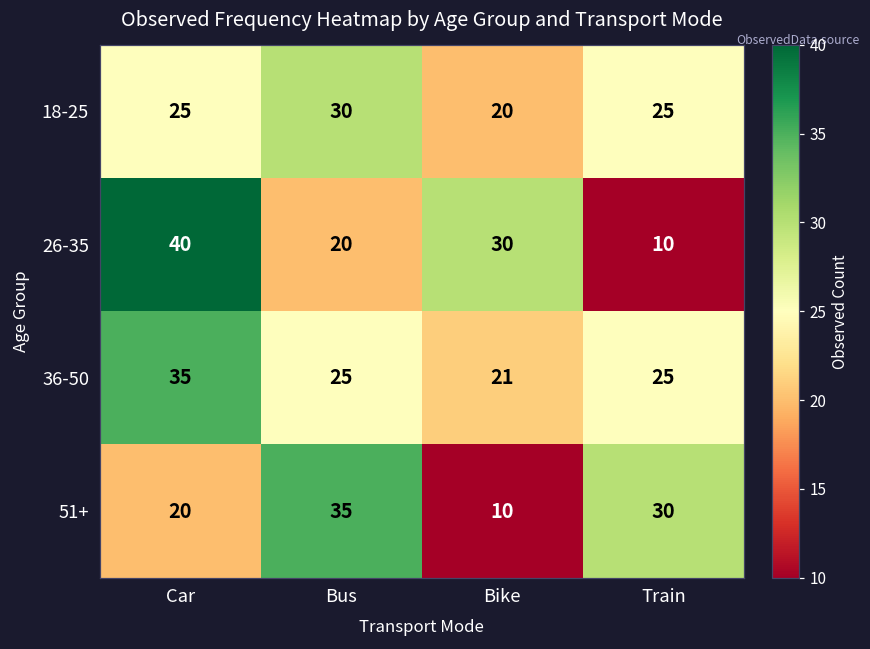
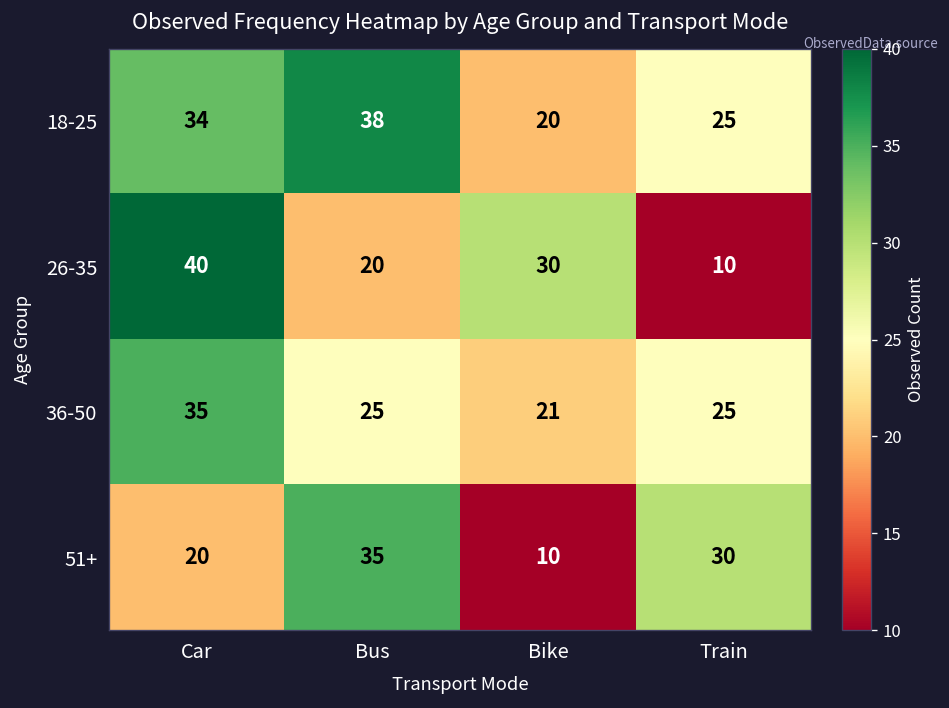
  {
    "18-25": {
-     "Car": 25,
-     "Bus": 30,
+     "Car": 34,
+     "Bus": 38,
      "Bike": 20,
      "Train": 25
    },
    "26-35": {
      "Car": 40,
      "Bus": 20,
      "Bike": 30,
      "Train": 10
    },
    "36-50": {
      "Car": 35,
      "Bus": 25,
      "Bike": 21,
      "Train": 25
    },
    "51+": {
      "Car": 20,
      "Bus": 35,
      "Bike": 10,
      "Train": 30
    }
  }
